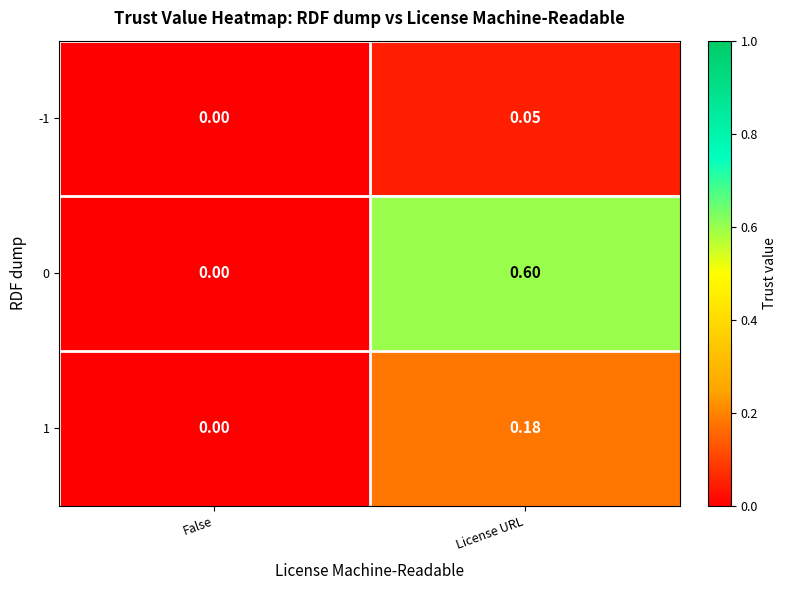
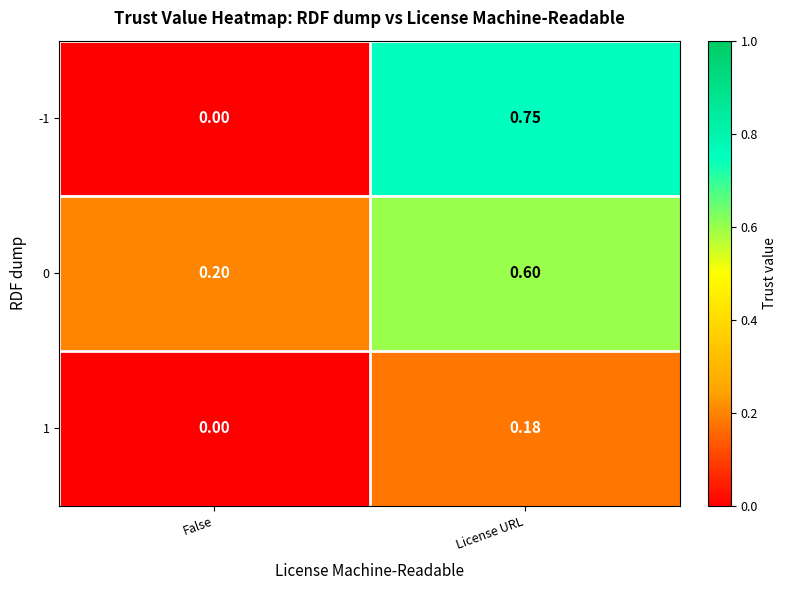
  {
    "-1": {
      "False": 0.00,
-     "License URL": 0.05
+     "License URL": 0.75
    },
    "0": {
-     "False": 0.00,
+     "False": 0.20,
      "License URL": 0.60
    },
    "1": {
      "False": 0.00,
      "License URL": 0.18
    }
  }
